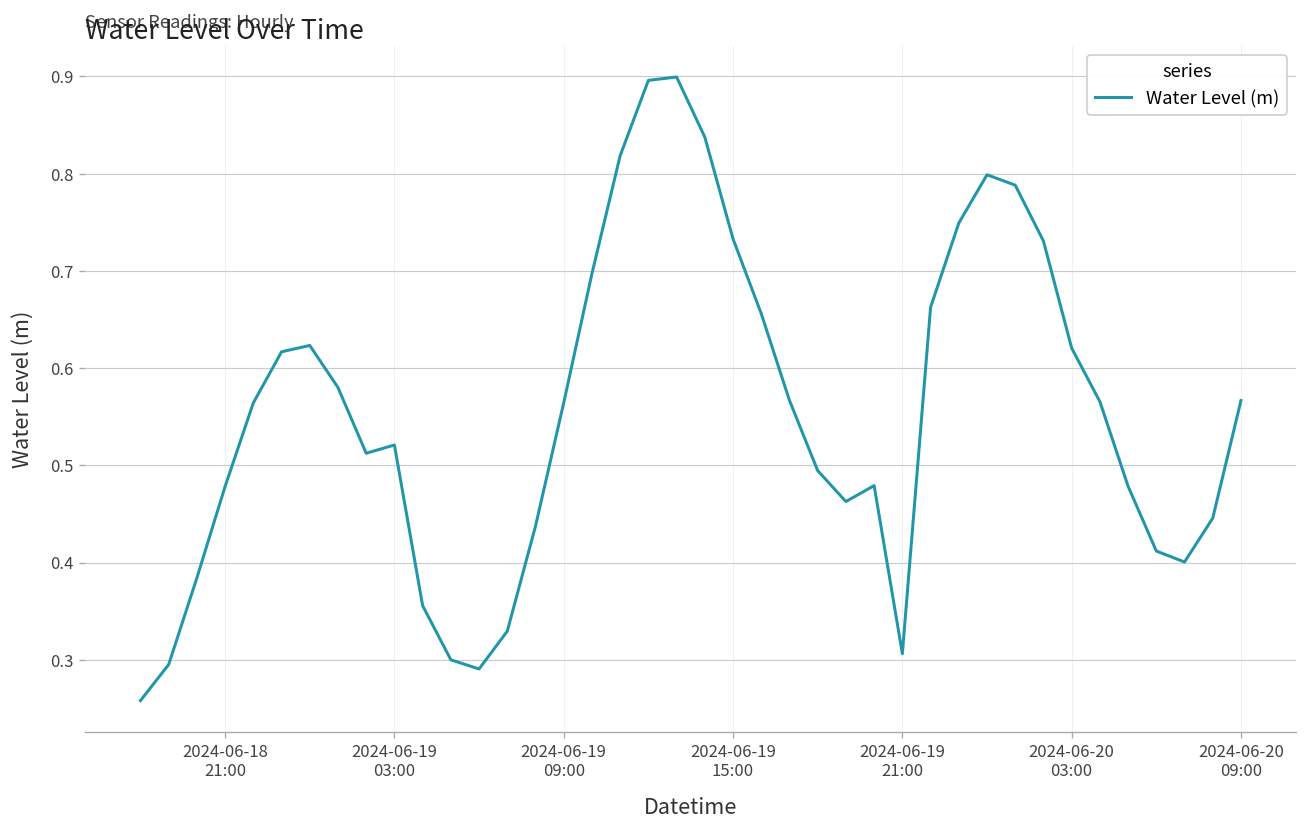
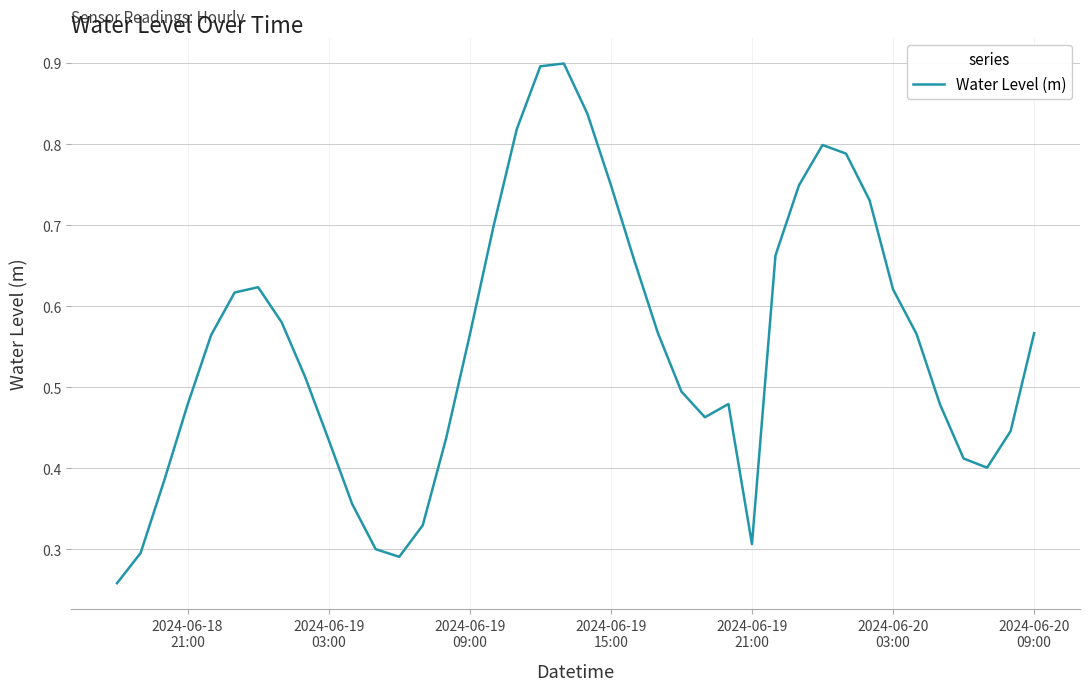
  {
    "2024-06-18 21:00": 0.48,
-   "2024-06-19 03:00": 0.52,
+   "2024-06-19 03:00": 0.43,
    "2024-06-19 09:00": 0.56,
-   "2024-06-19 15:00": 0.73,
+   "2024-06-19 15:00": 0.75,
    "2024-06-19 21:00": 0.31,
    "2024-06-20 03:00": 0.62,
    "2024-06-20 09:00": 0.57
  }
